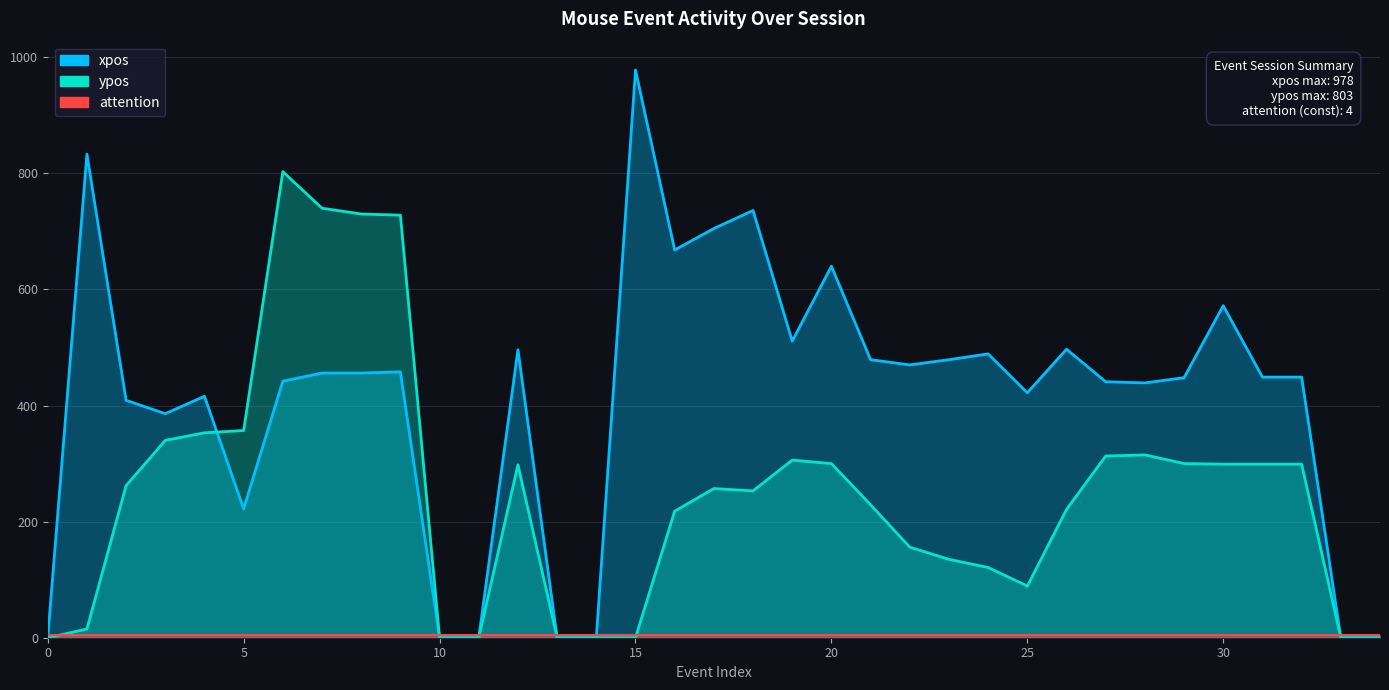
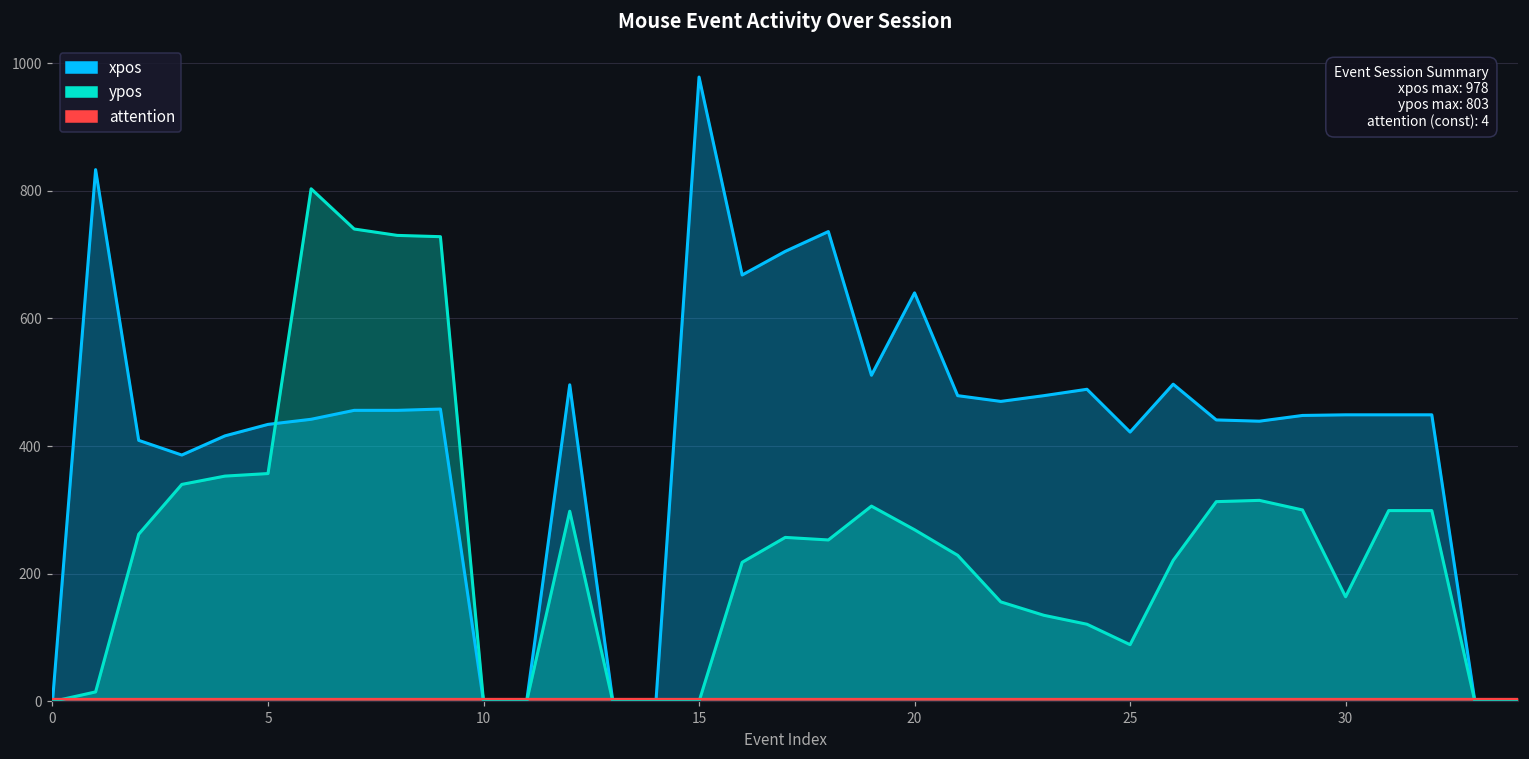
  {
    "xpos": {
-     "5": 220,
+     "5": 430,
      "15": 980,
      "20": 640,
      "25": 420,
-     "30": 570
+     "30": 450
    },
    "ypos": {
      "5": 360,
-     "20": 300,
+     "20": 270,
      "25": 90,
-     "30": 300
+     "30": 160
    },
    "attention": {
      "5": 0,
      "20": 0,
      "25": 0,
      "30": 0
    }
  }
